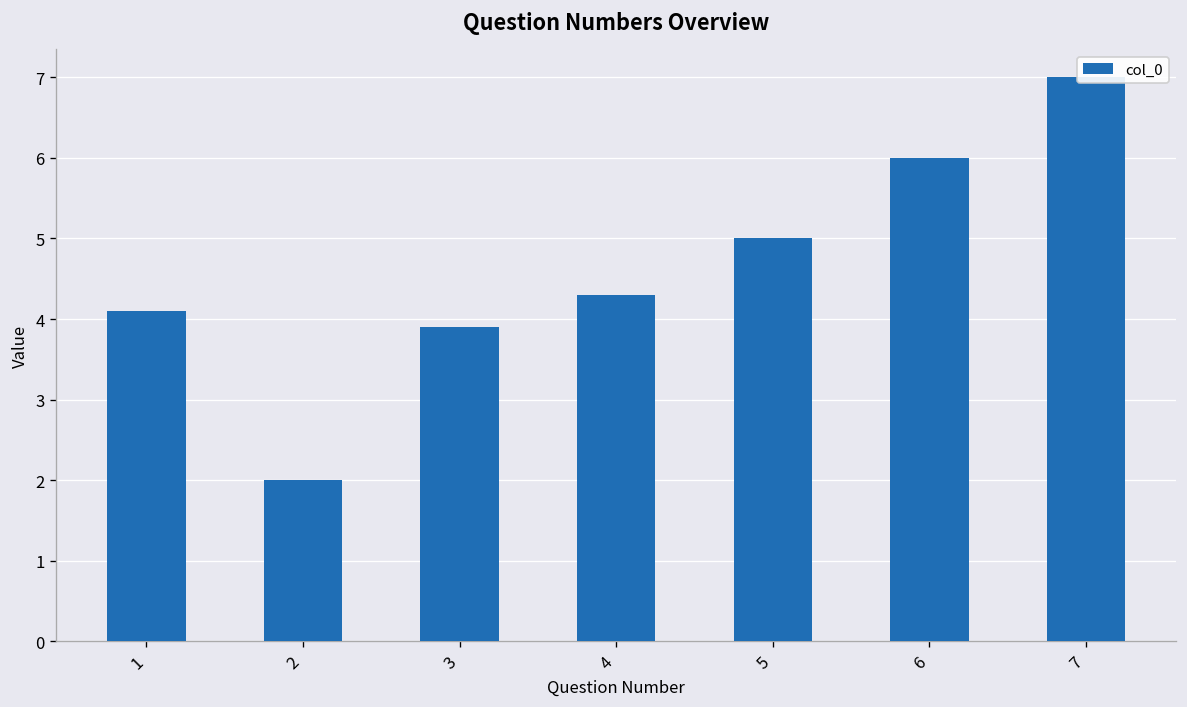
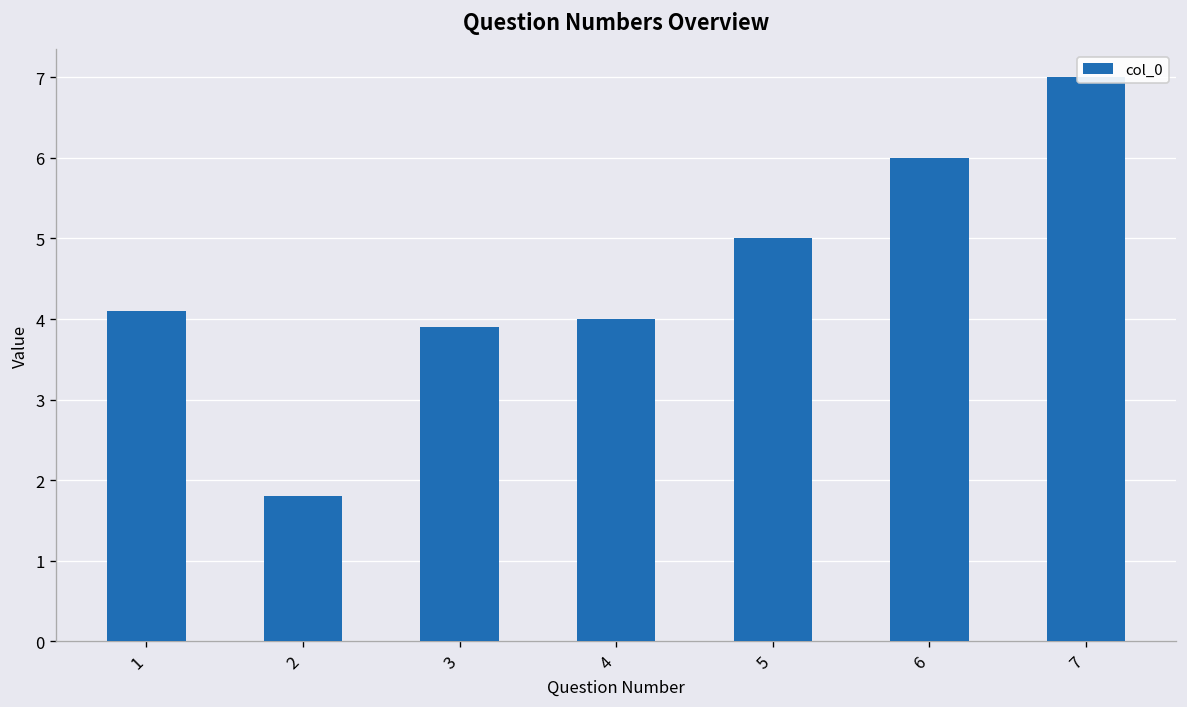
  {
    "1": 4.1,
-   "2": 2.0,
+   "2": 1.8,
    "3": 3.9,
-   "4": 4.3,
+   "4": 4.0,
    "5": 5.0,
    "6": 6.0
  }
